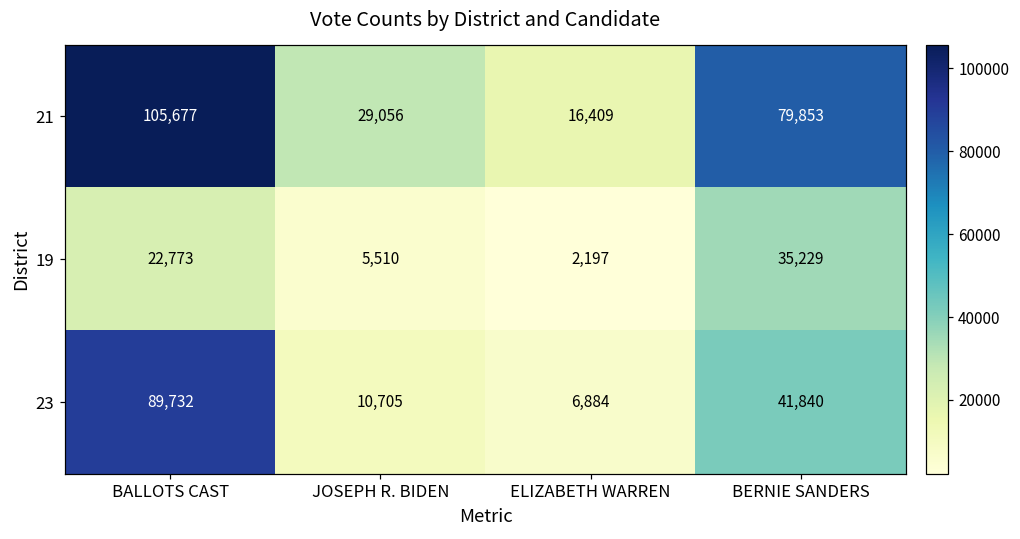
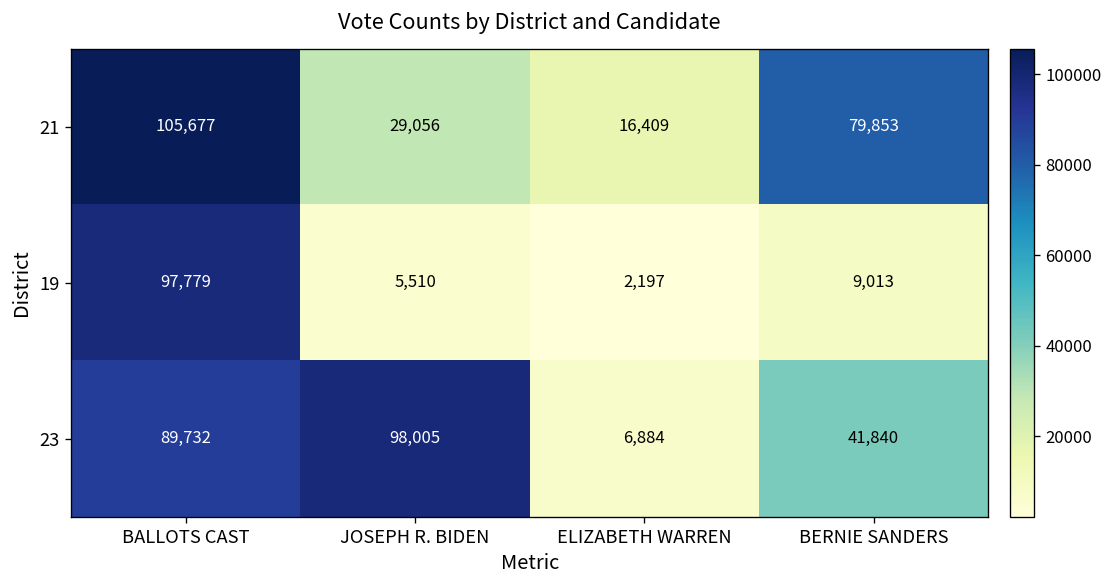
  {
    "21": {
      "BALLOTS CAST": "105,677",
      "JOSEPH R. BIDEN": "29,056",
      "ELIZABETH WARREN": "16,409",
      "BERNIE SANDERS": "79,853"
    },
    "19": {
-     "BALLOTS CAST": "22,773",
+     "BALLOTS CAST": "97,779",
      "JOSEPH R. BIDEN": "5,510",
      "ELIZABETH WARREN": "2,197",
-     "BERNIE SANDERS": "35,229"
+     "BERNIE SANDERS": "9,013"
    },
    "23": {
      "BALLOTS CAST": "89,732",
-     "JOSEPH R. BIDEN": "10,705",
+     "JOSEPH R. BIDEN": "98,005",
      "ELIZABETH WARREN": "6,884",
      "BERNIE SANDERS": "41,840"
    }
  }
